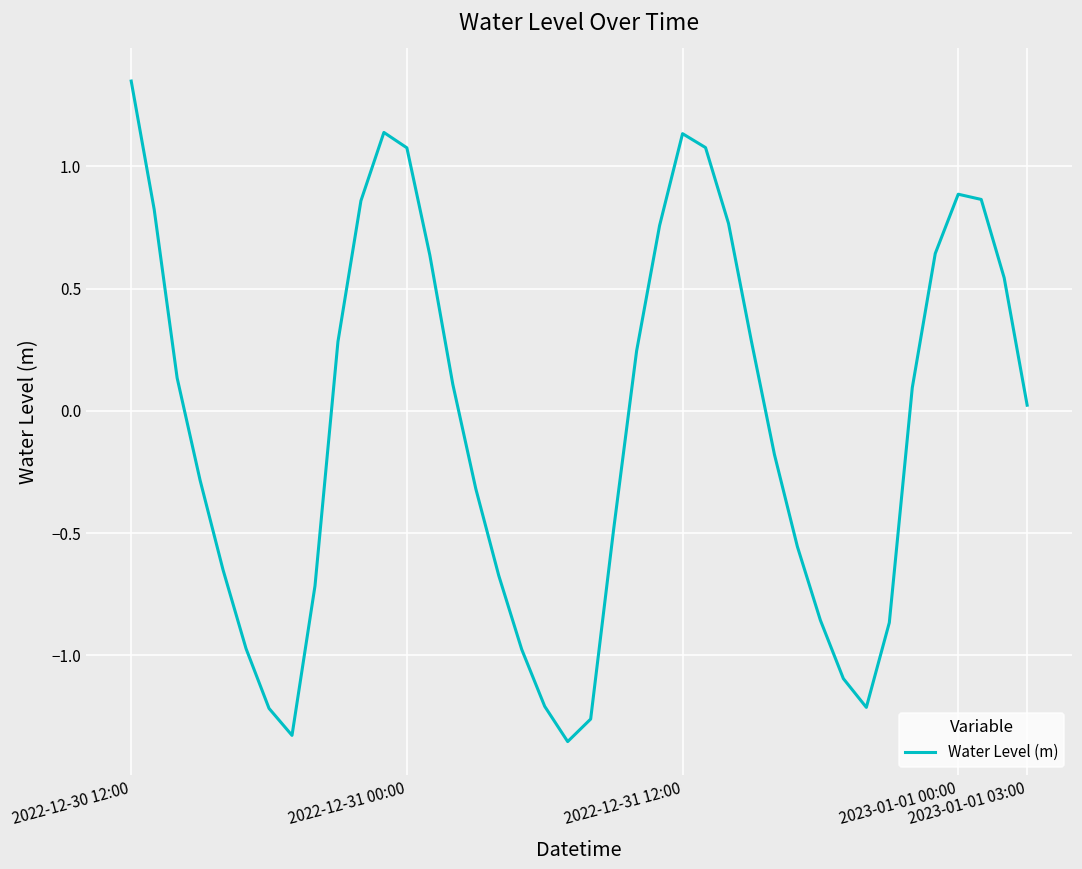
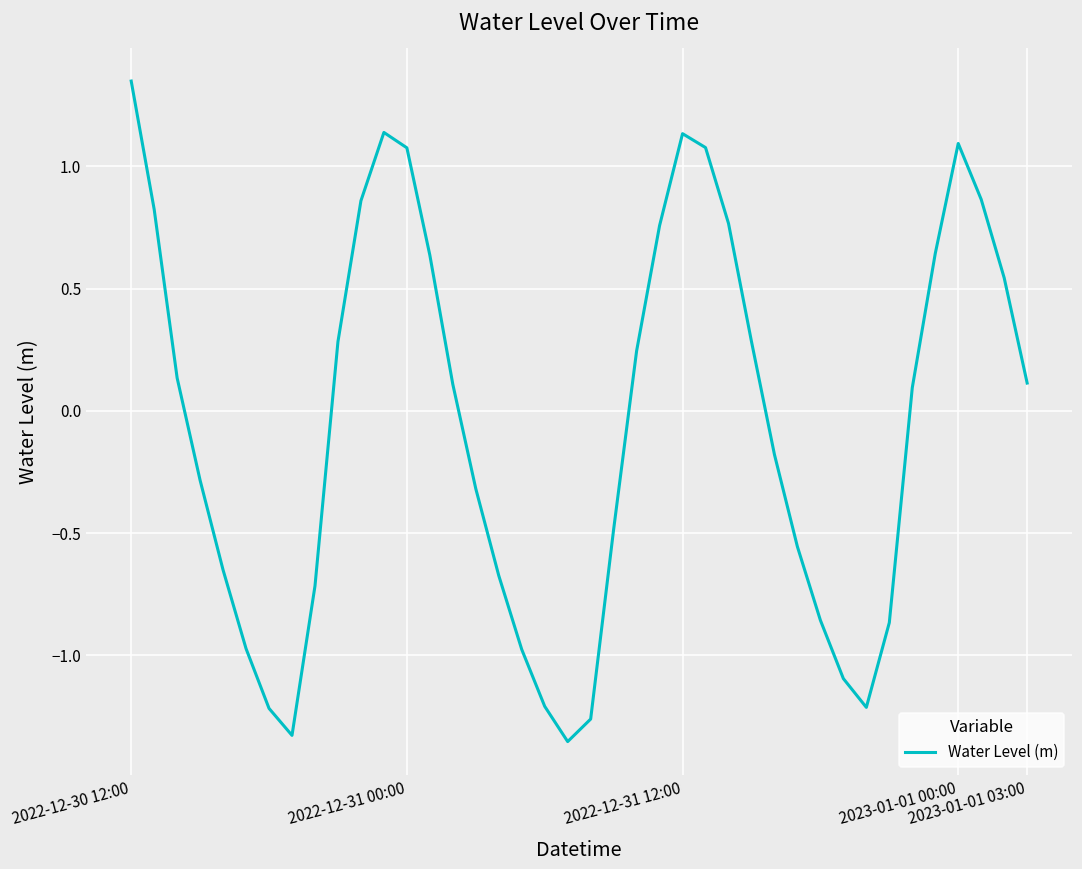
  {
    "2022-12-30 12:00": 1.35,
    "2022-12-31 00:00": 1.08,
    "2022-12-31 12:00": 1.13,
-   "2023-01-01 00:00": 0.89,
-   "2023-01-01 03:00": 0.02
+   "2023-01-01 00:00": 1.09,
+   "2023-01-01 03:00": 0.11
  }
